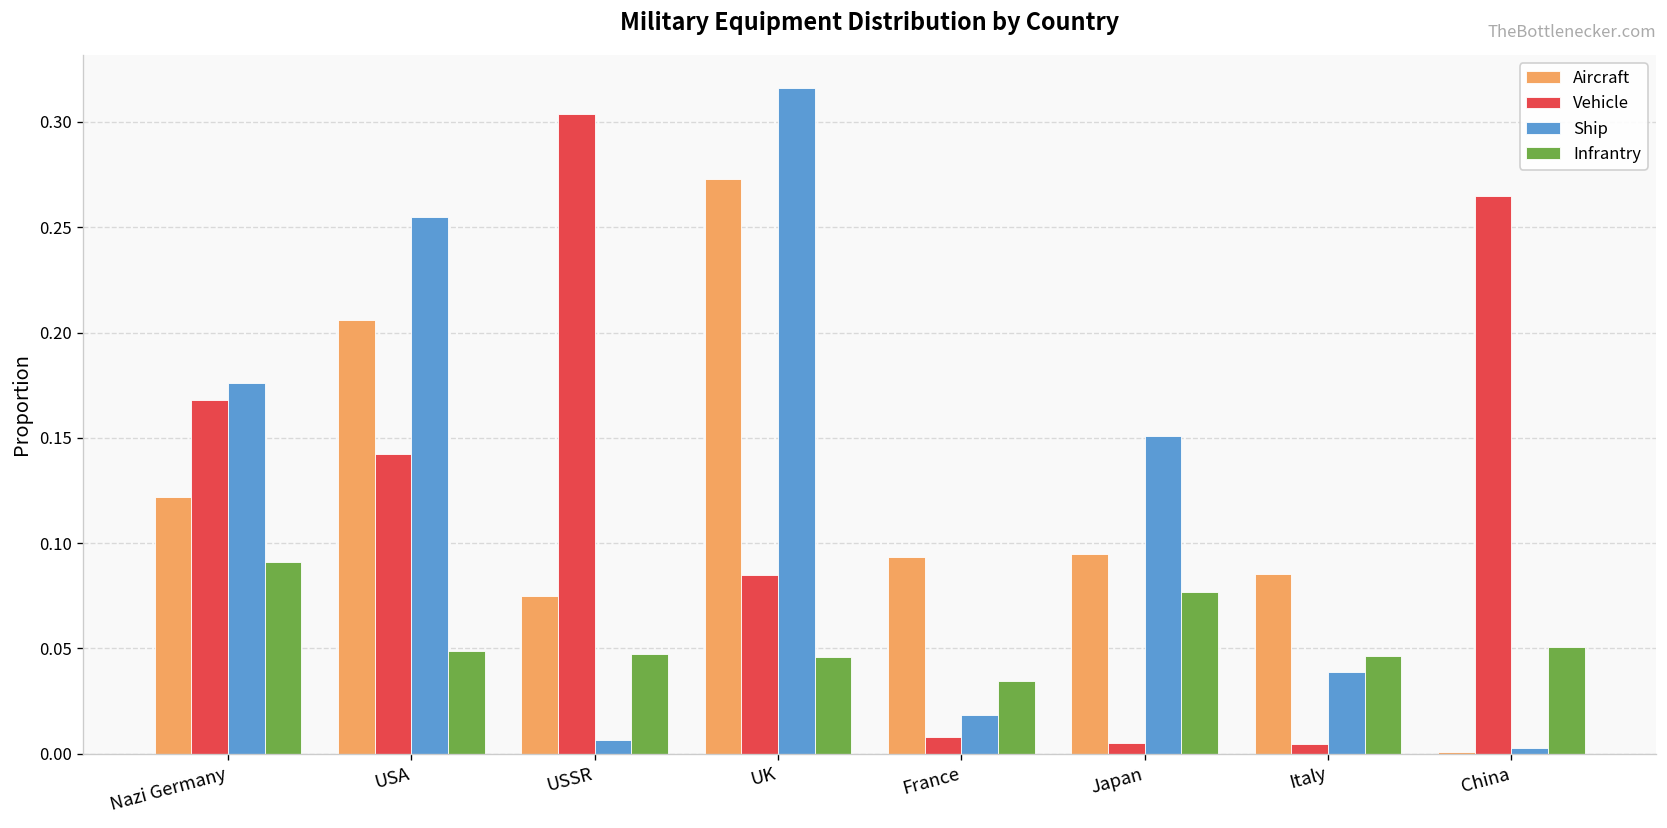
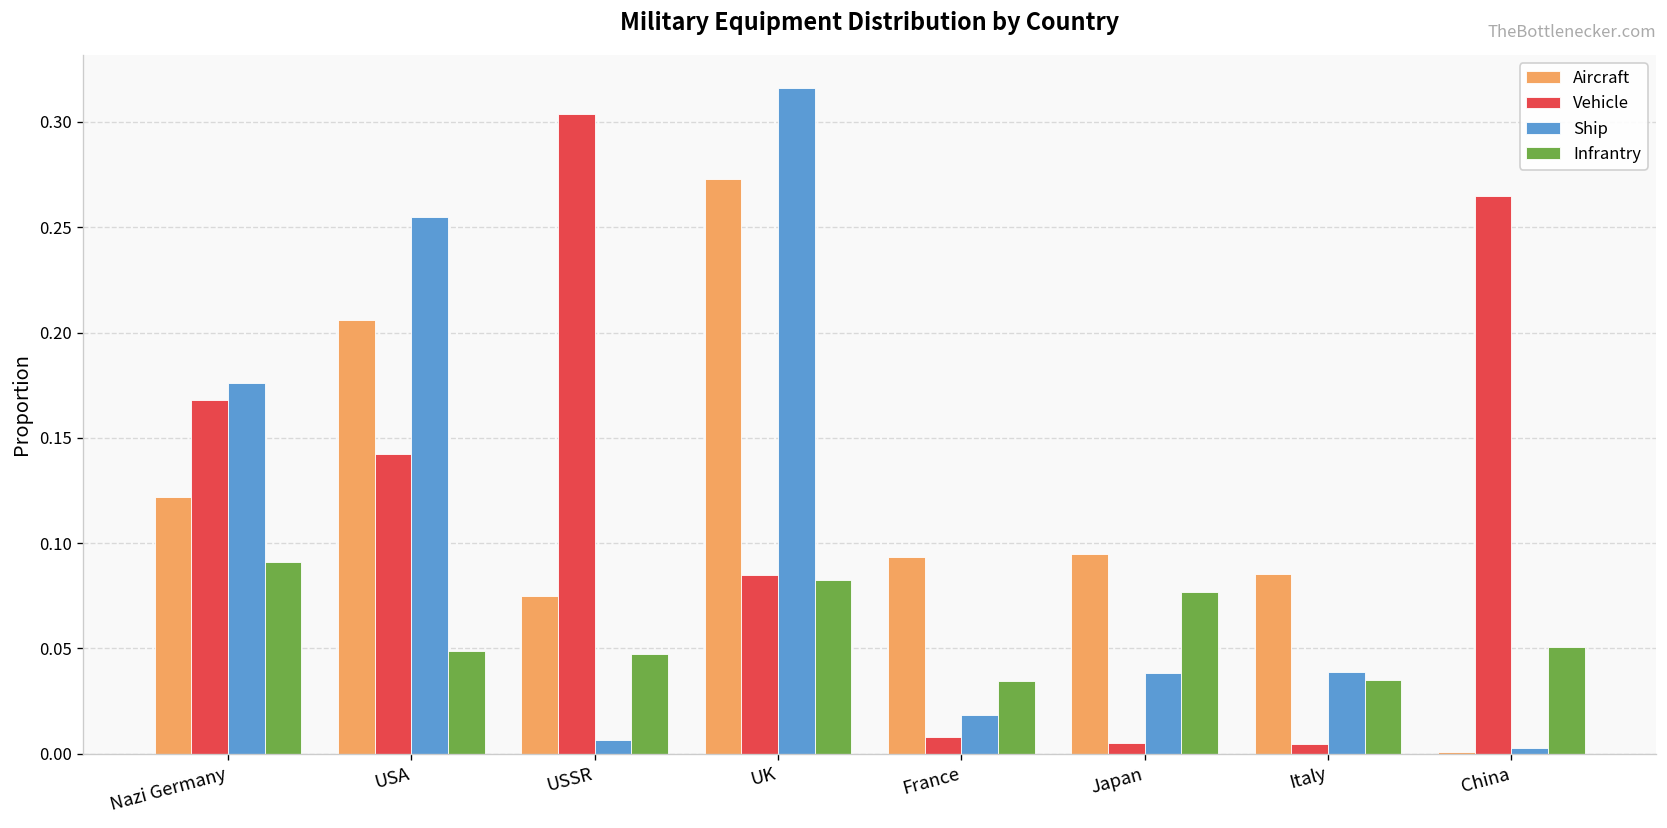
  {
    "Aircraft": {
      "Nazi Germany": 0.122,
      "USA": 0.206,
      "USSR": 0.075,
      "UK": 0.273,
      "France": 0.094,
      "Japan": 0.095,
      "Italy": 0.085
    },
    "Vehicle": {
      "Nazi Germany": 0.168,
      "USA": 0.142,
      "USSR": 0.304,
      "UK": 0.085,
      "France": 0.008,
      "Japan": 0.005,
      "Italy": 0.004,
      "China": 0.265
    },
    "Ship": {
      "Nazi Germany": 0.176,
      "USA": 0.255,
      "USSR": 0.006,
      "UK": 0.316,
      "France": 0.018,
-     "Japan": 0.151,
+     "Japan": 0.038,
      "Italy": 0.039,
      "China": 0.003
    },
    "Infrantry": {
      "Nazi Germany": 0.091,
      "USA": 0.049,
      "USSR": 0.047,
-     "UK": 0.046,
+     "UK": 0.083,
      "France": 0.035,
      "Japan": 0.077,
-     "Italy": 0.046,
+     "Italy": 0.035,
      "China": 0.051
    }
  }
